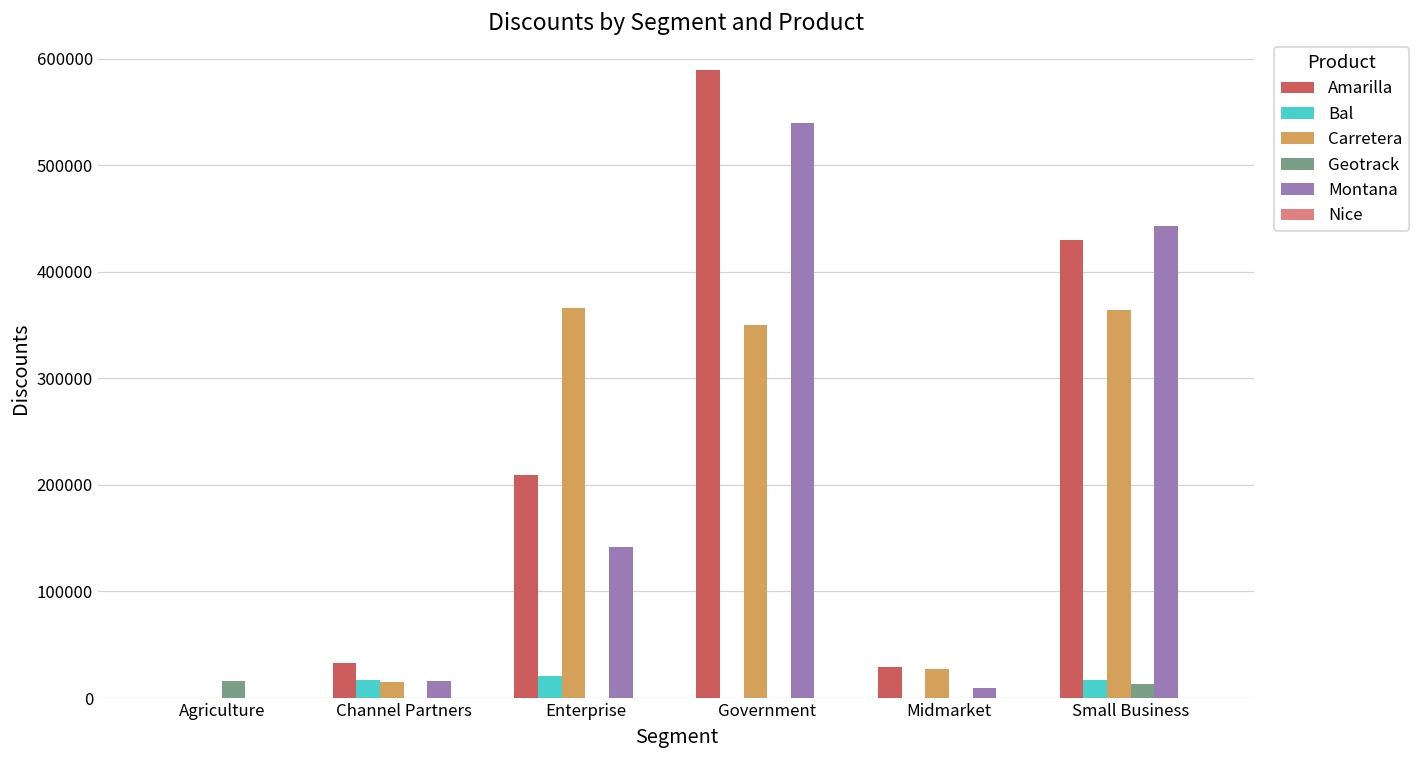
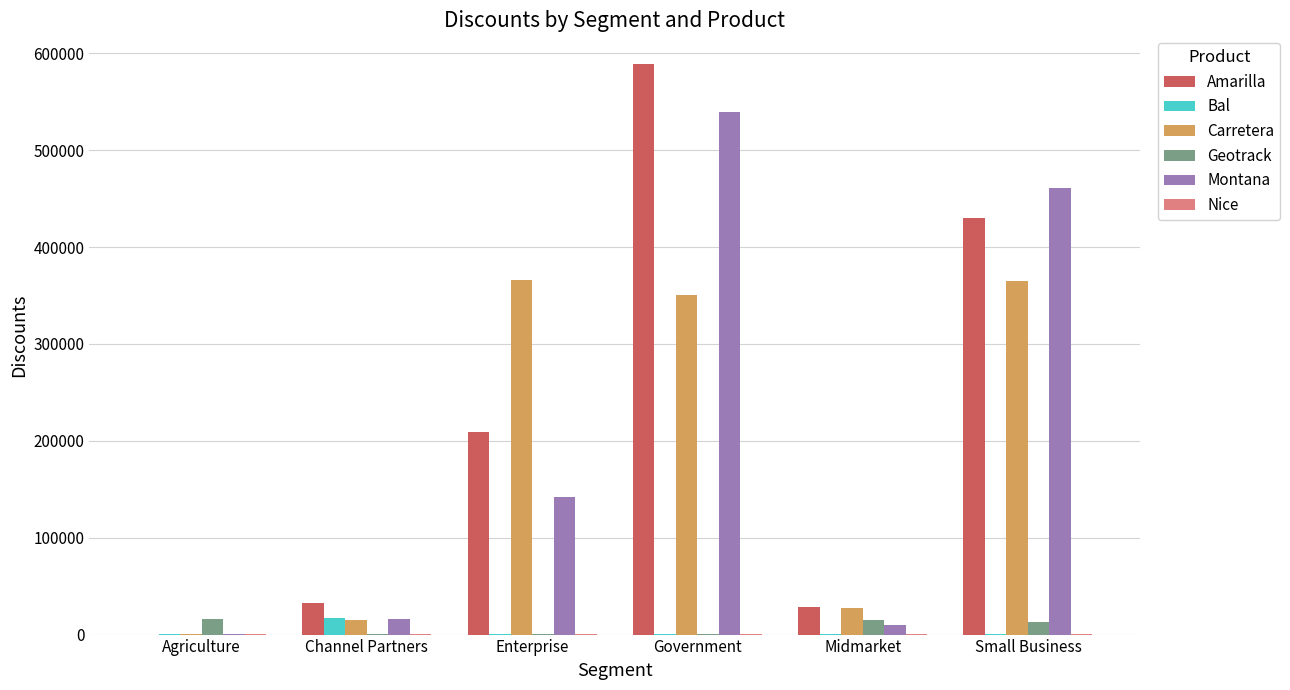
  {
    "Bal": {
      "Channel Partners": 20000,
-     "Enterprise": 20000,
-     "Small Business": 20000
+     "Enterprise": 0,
+     "Small Business": 0
    },
    "Geotrack": {
      "Agriculture": 20000,
-     "Midmarket": 0,
+     "Midmarket": 20000,
      "Small Business": 10000
    },
    "Montana": {
      "Channel Partners": 20000,
      "Enterprise": 140000,
      "Government": 540000,
      "Midmarket": 10000,
-     "Small Business": 440000
+     "Small Business": 460000
    }
  }
